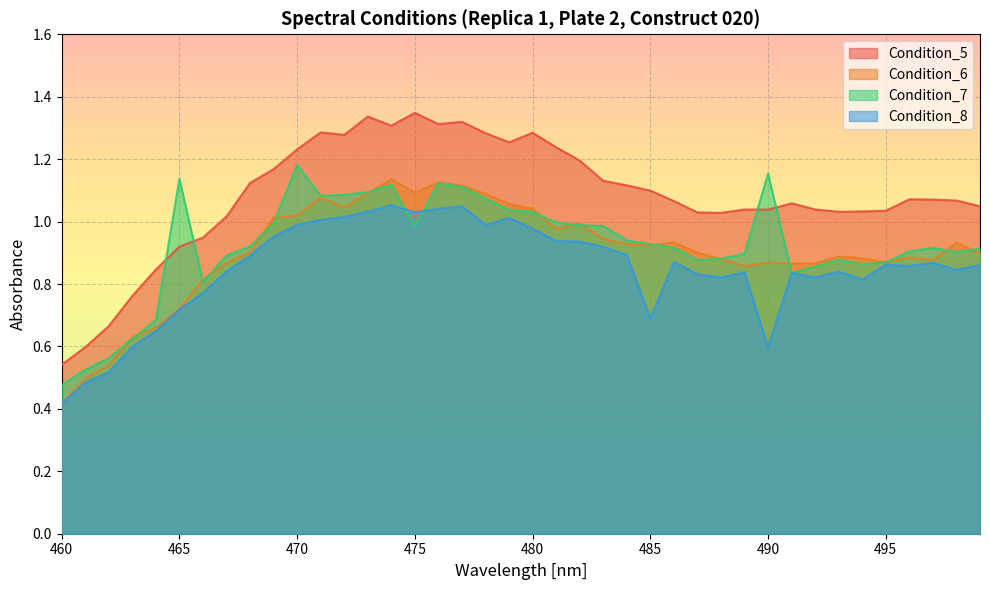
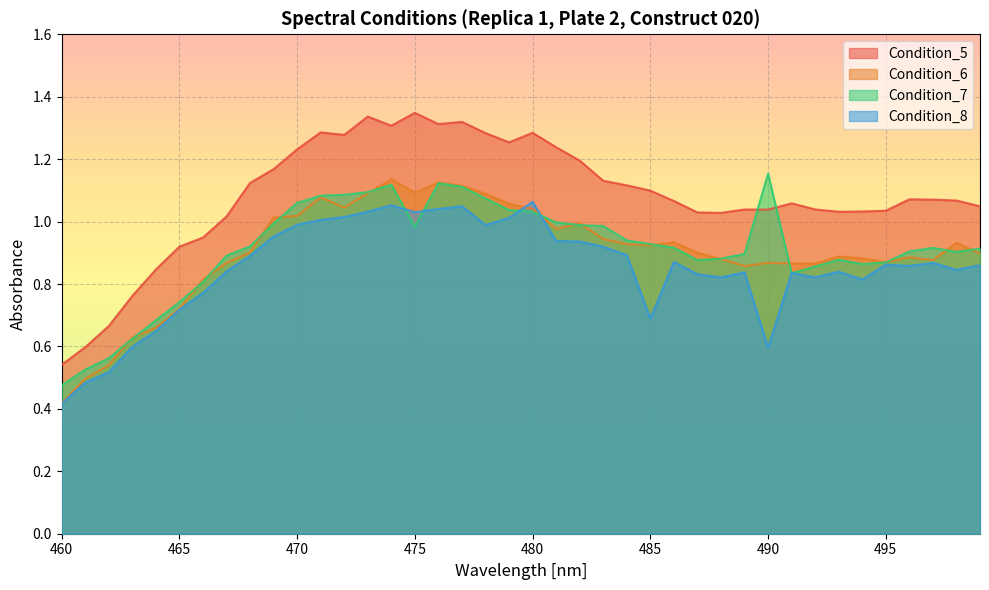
  {
    "Condition_7": {
      "460": 0.48,
-     "465": 1.14,
-     "470": 1.18,
+     "465": 0.74,
+     "470": 1.06,
      "475": 0.98,
      "480": 1.03,
      "490": 1.15
    },
    "Condition_8": {
      "470": 0.99,
      "475": 1.03,
-     "480": 0.98,
+     "480": 1.06,
      "485": 0.69,
      "490": 0.60
    }
  }
